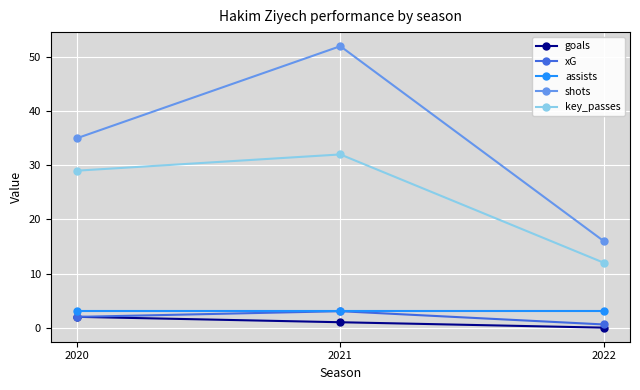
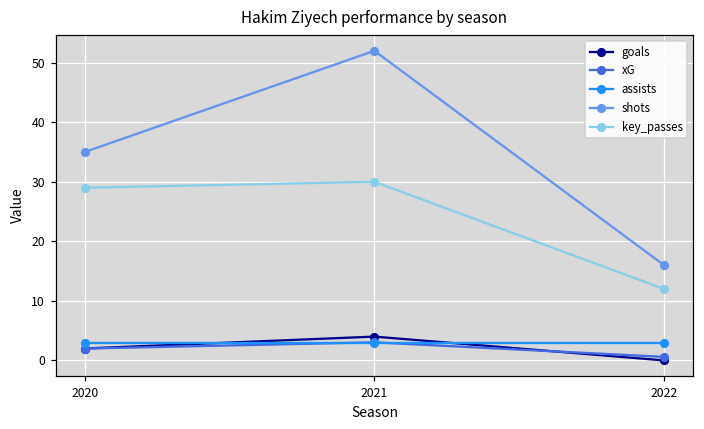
  {
    "goals": {
-     "2021": 1,
+     "2021": 4,
      "2022": 0
    },
    "assists": {
      "2020": 3,
      "2022": 3
    },
    "key_passes": {
      "2020": 29,
-     "2021": 32,
+     "2021": 30,
      "2022": 12
    }
  }
